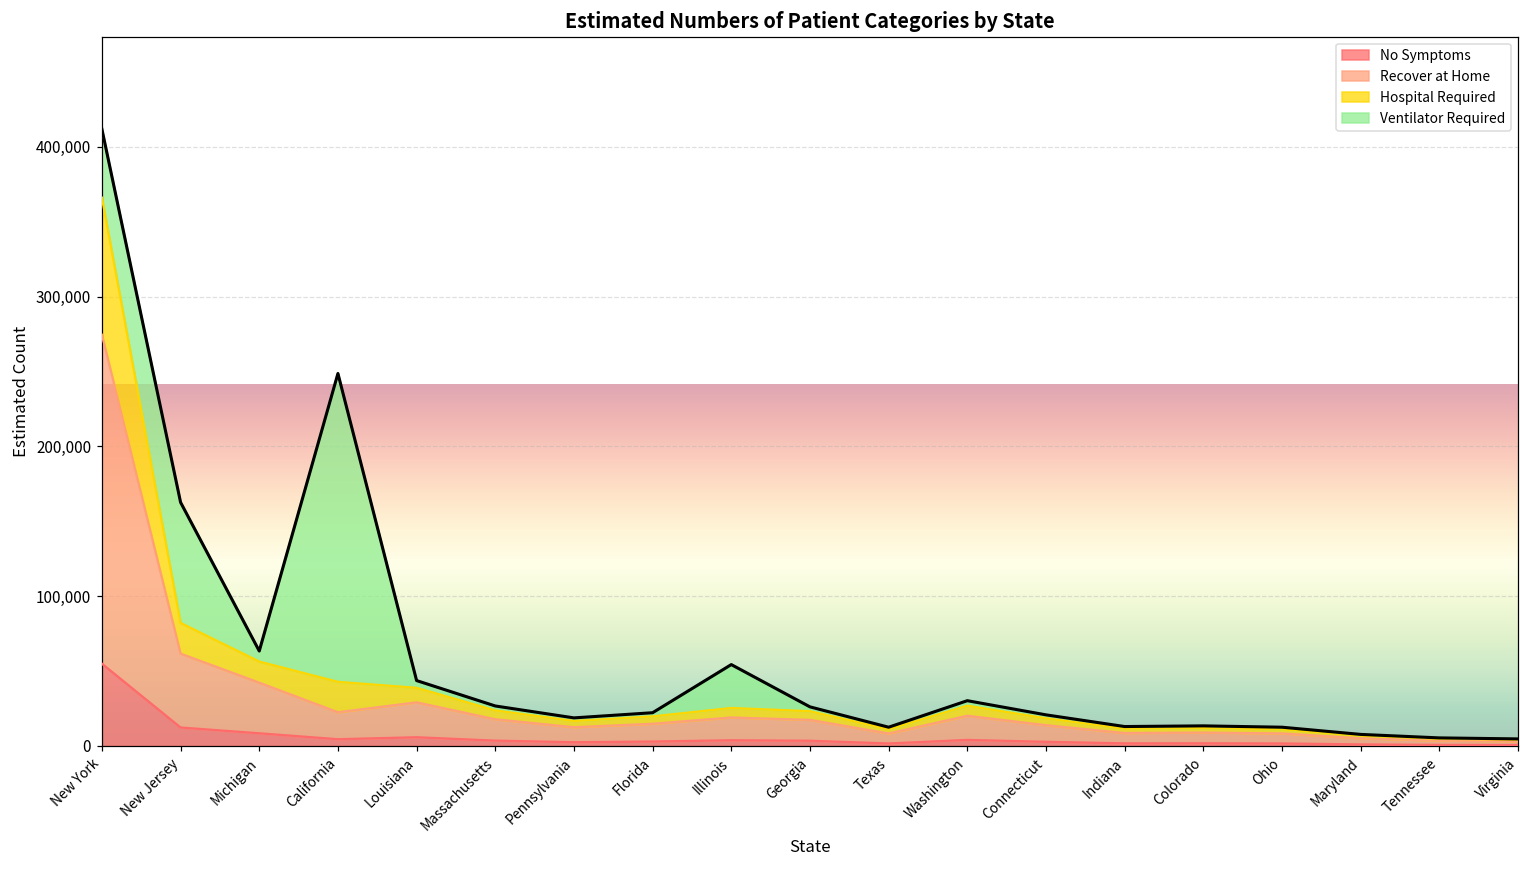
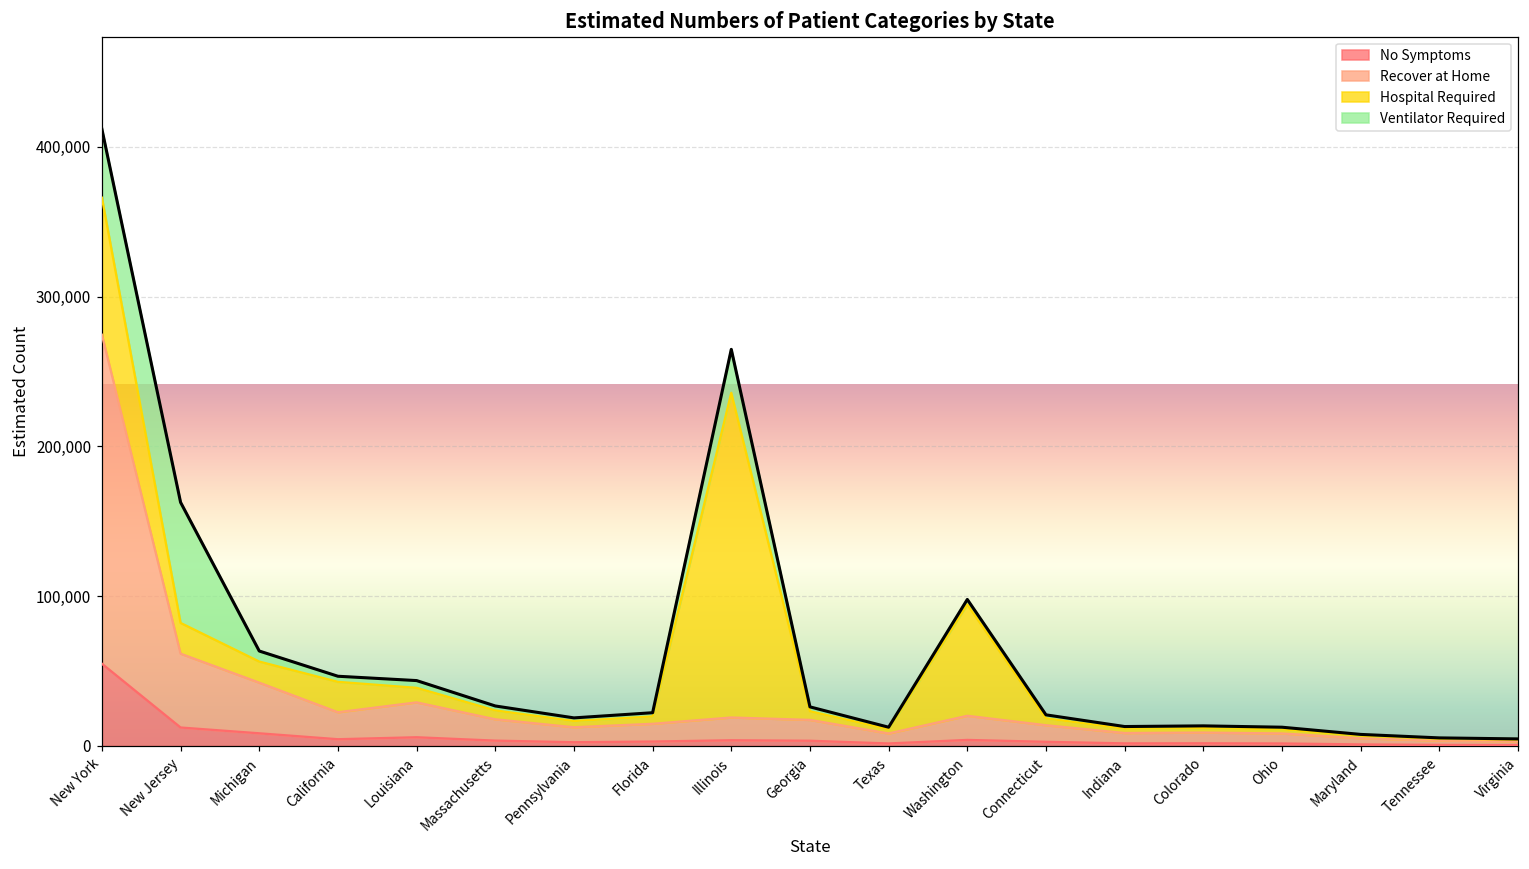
  {
    "Hospital Required": {
      "New York": "91,000",
      "New Jersey": "21,000",
      "Michigan": "14,000",
      "California": "20,000",
      "Louisiana": "10,000",
      "Massachusetts": "6,000",
      "Pennsylvania": "4,000",
      "Florida": "5,000",
-     "Illinois": "6,000",
+     "Illinois": "217,000",
      "Georgia": "6,000",
-     "Washington": "7,000",
+     "Washington": "74,000",
      "Connecticut": "5,000"
    },
    "Ventilator Required": {
      "New York": "46,000",
      "New Jersey": "80,000",
      "Michigan": "7,000",
-     "California": "206,000",
+     "California": "4,000",
      "Louisiana": "5,000",
      "Massachusetts": "3,000",
      "Pennsylvania": "2,000",
      "Florida": "2,000",
      "Illinois": "29,000",
      "Georgia": "3,000",
      "Washington": "3,000",
      "Connecticut": "2,000"
    }
  }
